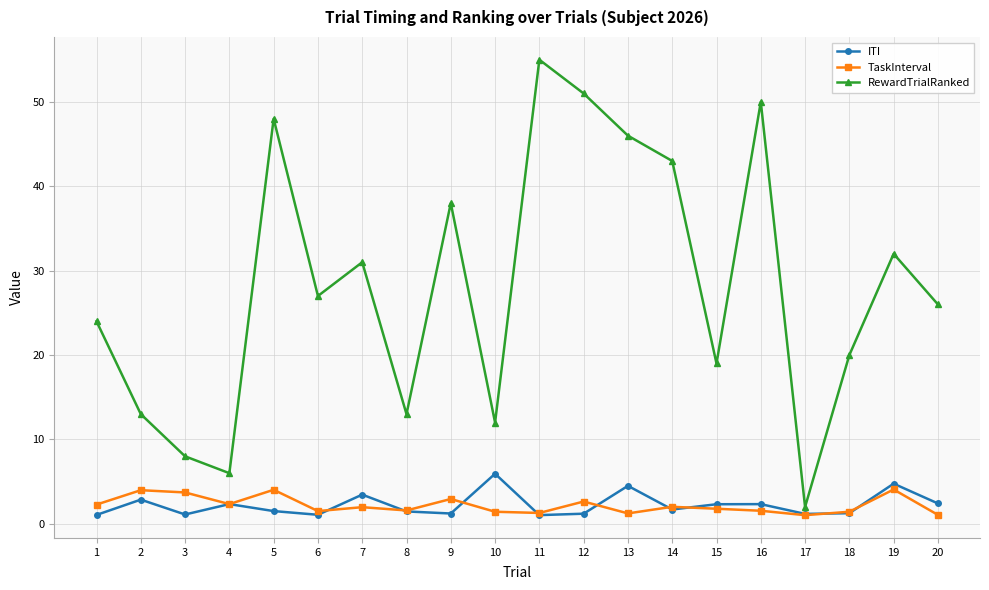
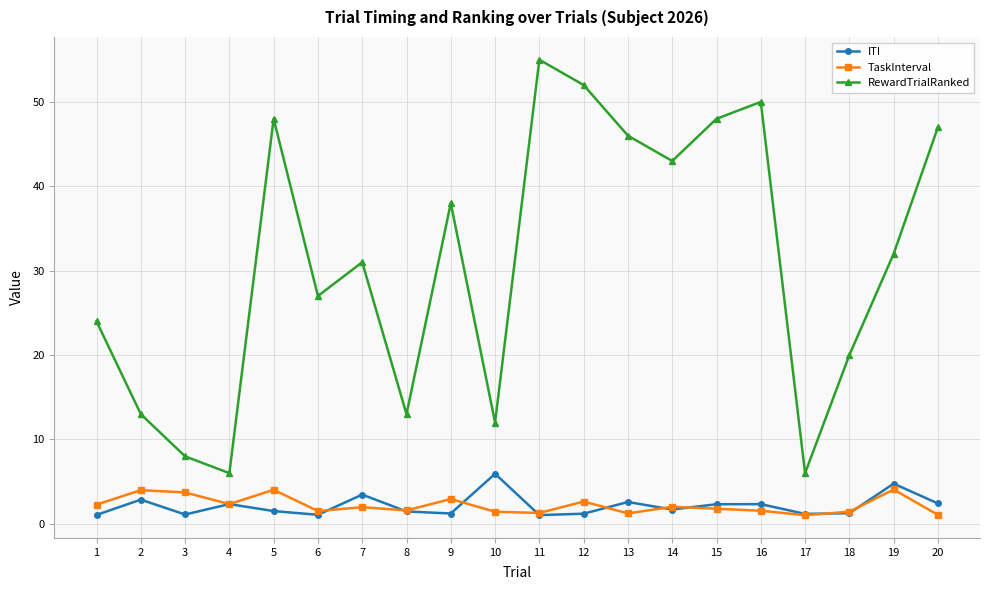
  {
    "ITI": {
      "1": 1,
      "2": 3,
      "3": 1,
      "5": 2,
      "6": 1,
      "7": 3,
      "9": 1,
      "10": 6,
      "12": 1,
-     "13": 5,
+     "13": 3,
      "14": 2,
      "15": 2,
      "16": 2,
      "19": 5,
      "20": 2
    },
    "TaskInterval": {
      "1": 2,
      "2": 4,
      "3": 4,
      "5": 4,
      "6": 2,
      "7": 2,
      "9": 3,
      "10": 1,
      "12": 3,
      "13": 1,
      "14": 2,
      "15": 2,
      "16": 2,
      "19": 4,
      "20": 1
    },
    "RewardTrialRanked": {
      "1": 24,
      "2": 13,
      "3": 8,
      "4": 6,
      "5": 48,
      "6": 27,
      "7": 31,
      "8": 13,
      "9": 38,
      "10": 12,
      "11": 55,
-     "12": 51,
+     "12": 52,
      "13": 46,
      "14": 43,
-     "15": 19,
+     "15": 48,
      "16": 50,
-     "17": 2,
+     "17": 6,
      "18": 20,
      "19": 32,
-     "20": 26
+     "20": 47
    }
  }
